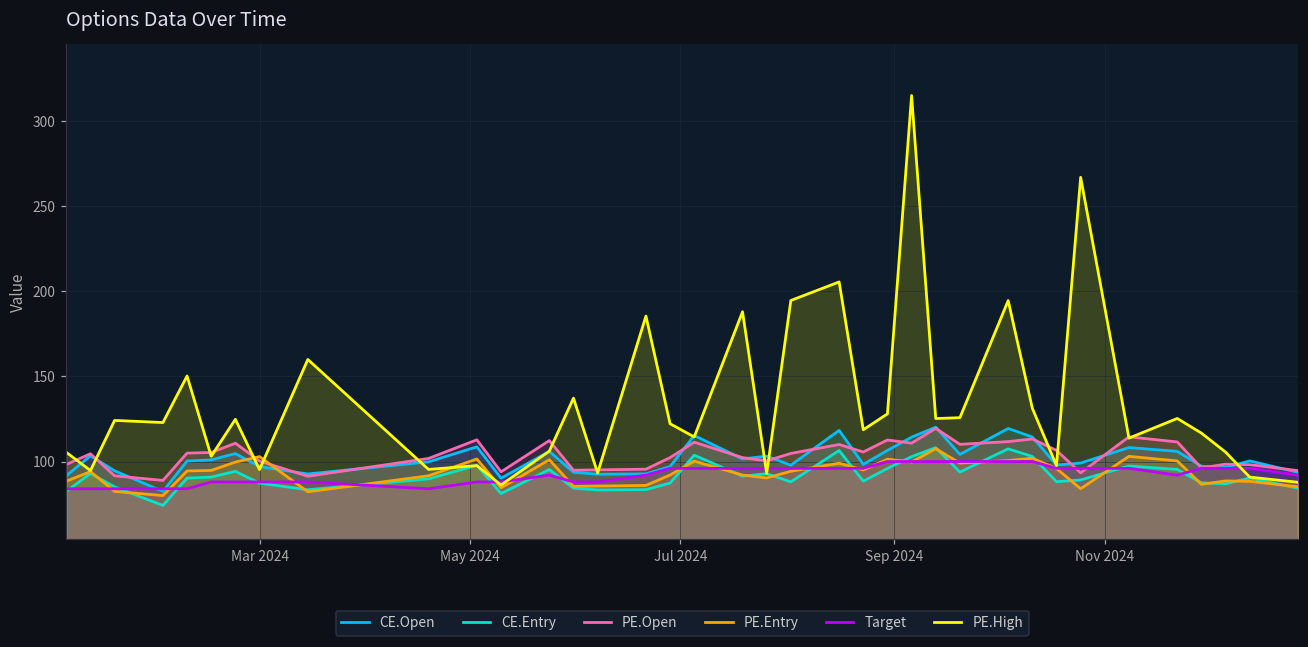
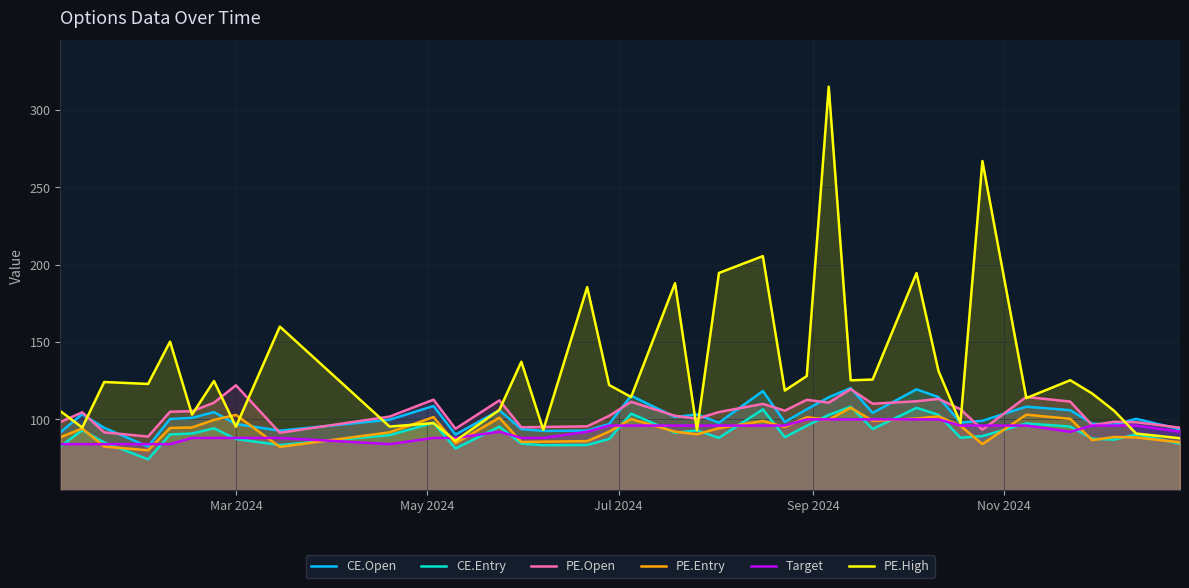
  {
    "CE.Open": {
      "Mar 2024": 97
    },
    "PE.Open": {
-     "Mar 2024": 100
+     "Mar 2024": 122
    },
    "PE.Entry": {
      "Mar 2024": 103
    },
    "PE.High": {
      "Mar 2024": 95
    }
  }
